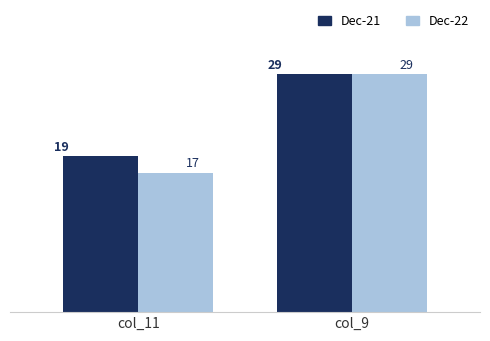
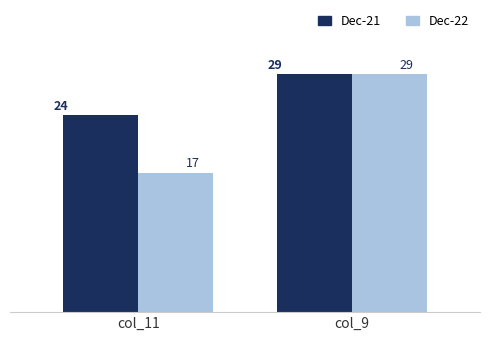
  {
    "Dec-21": {
-     "col_11": 19
+     "col_11": 24
    },
    "Dec-22": {
      "col_11": 17,
      "col_9": 29
    }
  }
